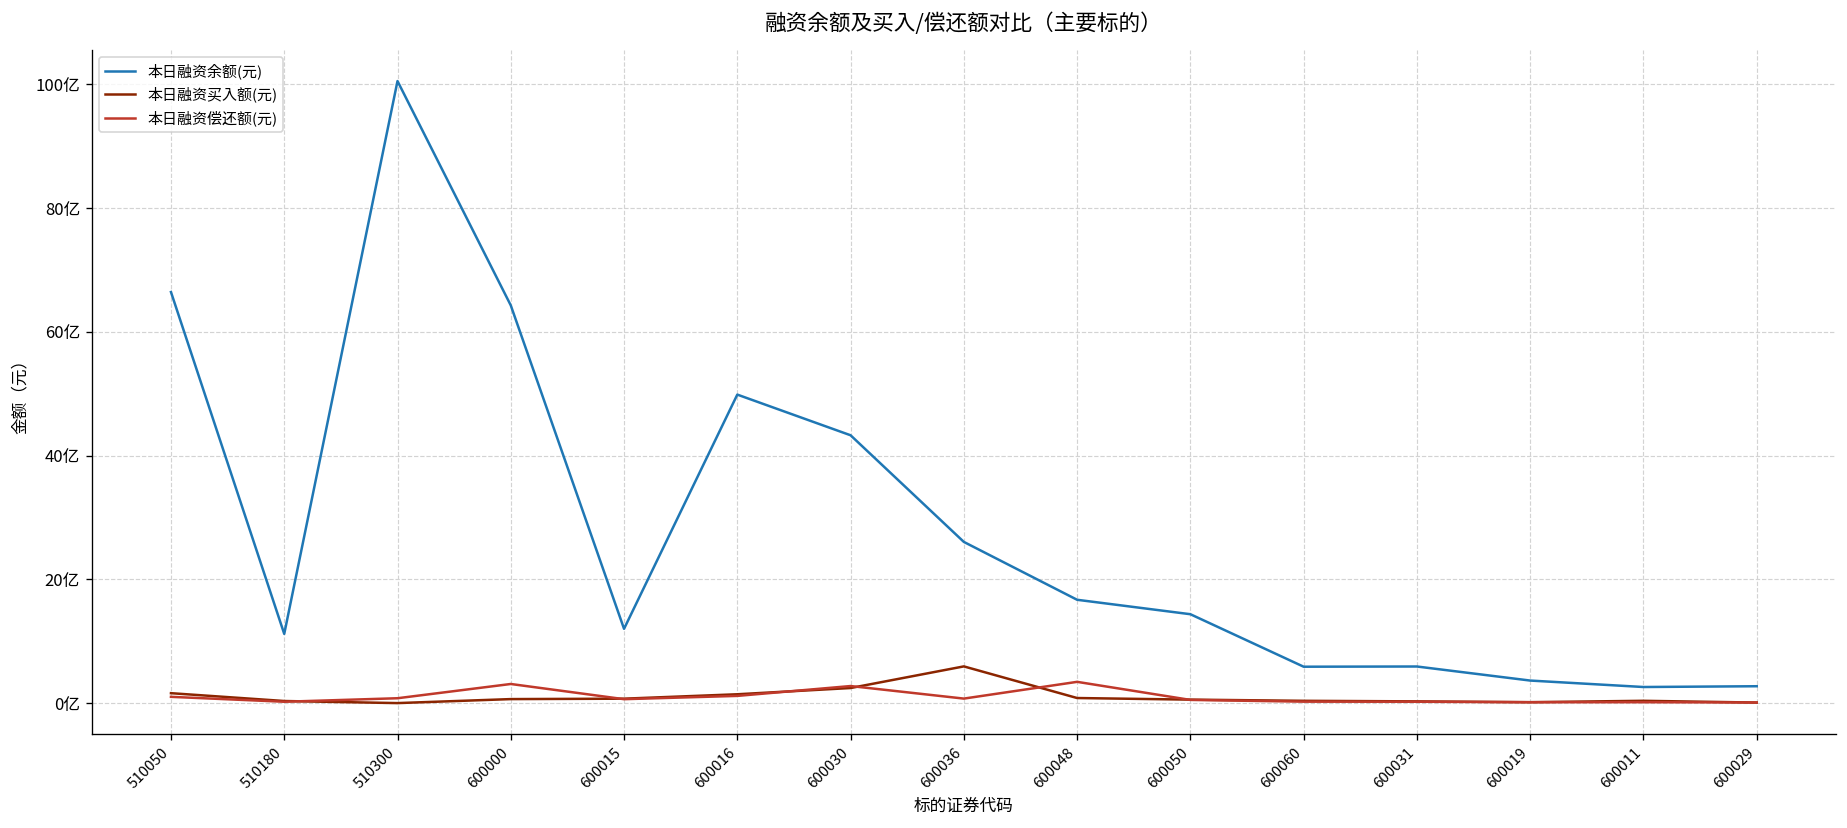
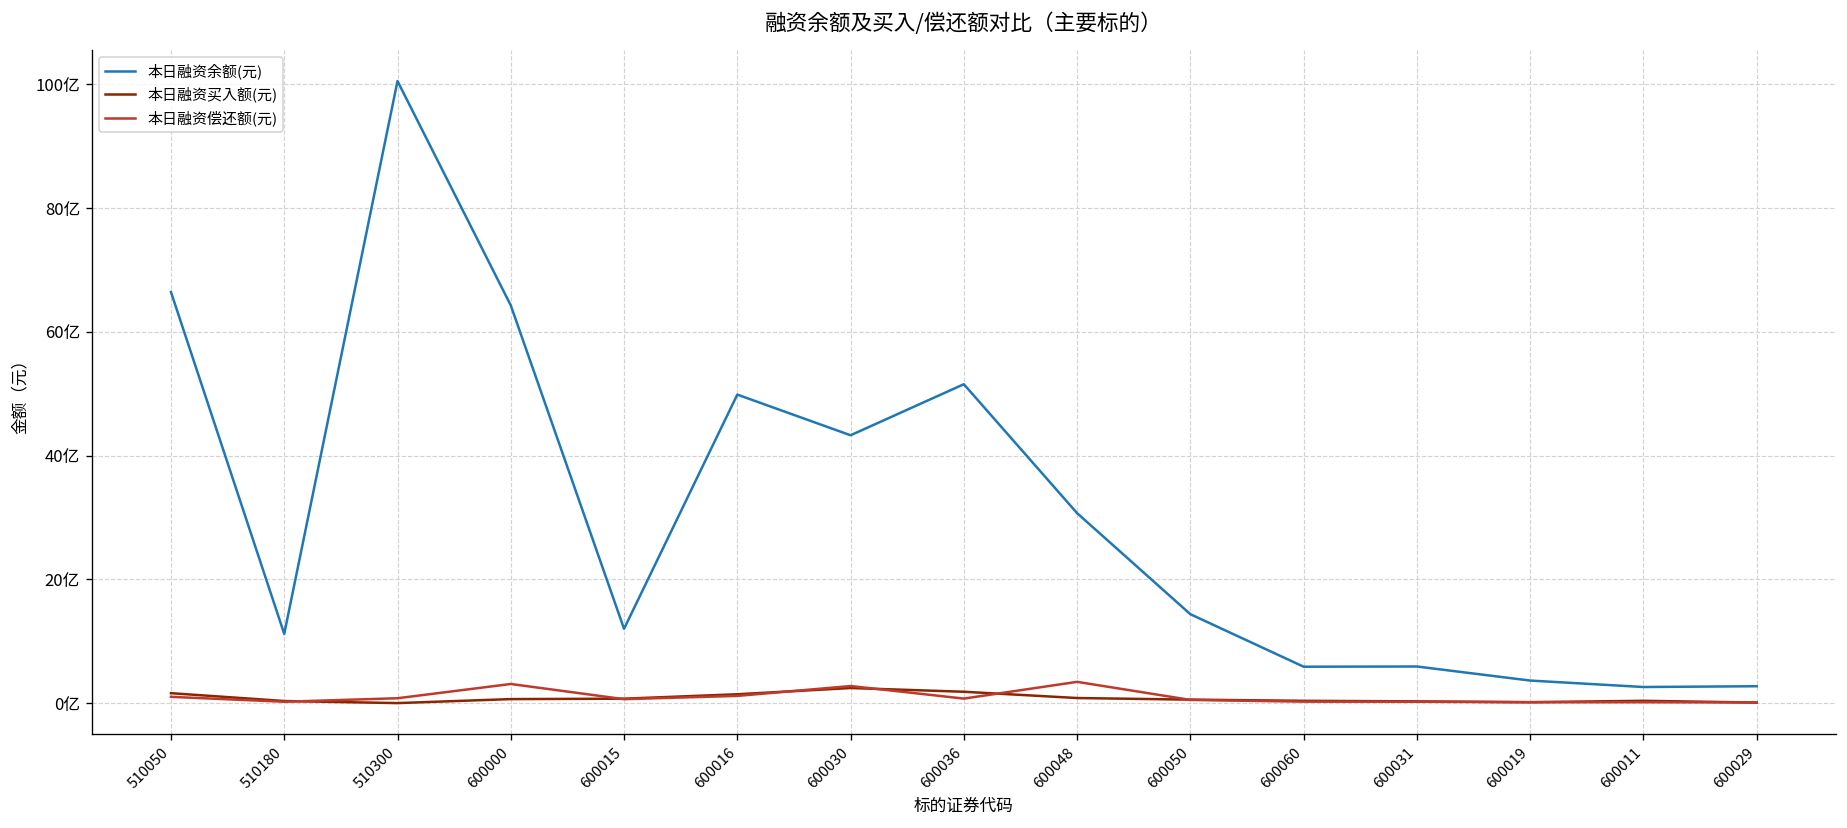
  {
    "本日融资余额(元)": {
      "510050": "66亿",
      "510180": "11亿",
      "510300": "101亿",
      "600000": "64亿",
      "600015": "12亿",
      "600016": "50亿",
      "600030": "43亿",
-     "600036": "26亿",
-     "600048": "17亿",
+     "600036": "52亿",
+     "600048": "31亿",
      "600050": "14亿",
      "600060": "6亿",
      "600031": "6亿",
      "600019": "4亿",
      "600011": "3亿",
      "600029": "3亿"
    },
    "本日融资买入额(元)": {
      "510050": "2亿",
      "510300": "0亿",
      "600000": "1亿",
-     "600036": "6亿",
+     "600036": "2亿",
      "600048": "1亿"
    },
    "本日融资偿还额(元)": {
      "510050": "1亿",
      "510300": "1亿",
      "600000": "3亿",
      "600036": "1亿",
      "600048": "3亿"
    }
  }
